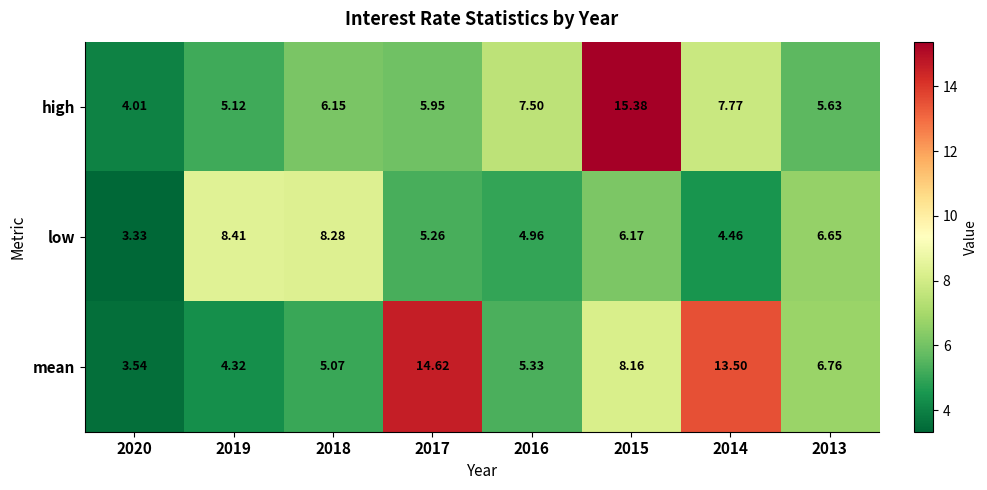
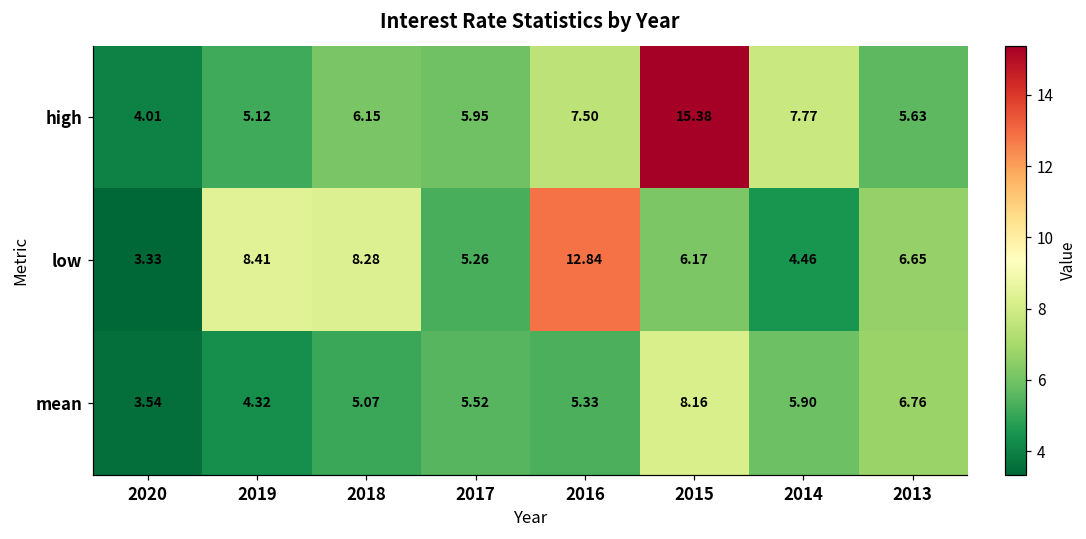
  {
    "high": {
      "2020": 4.01,
      "2019": 5.12,
      "2018": 6.15,
      "2017": 5.95,
      "2016": 7.50,
      "2015": 15.38,
      "2014": 7.77,
      "2013": 5.63
    },
    "low": {
      "2020": 3.33,
      "2019": 8.41,
      "2018": 8.28,
      "2017": 5.26,
-     "2016": 4.96,
+     "2016": 12.84,
      "2015": 6.17,
      "2014": 4.46,
      "2013": 6.65
    },
    "mean": {
      "2020": 3.54,
      "2019": 4.32,
      "2018": 5.07,
-     "2017": 14.62,
+     "2017": 5.52,
      "2016": 5.33,
      "2015": 8.16,
-     "2014": 13.50,
+     "2014": 5.90,
      "2013": 6.76
    }
  }
